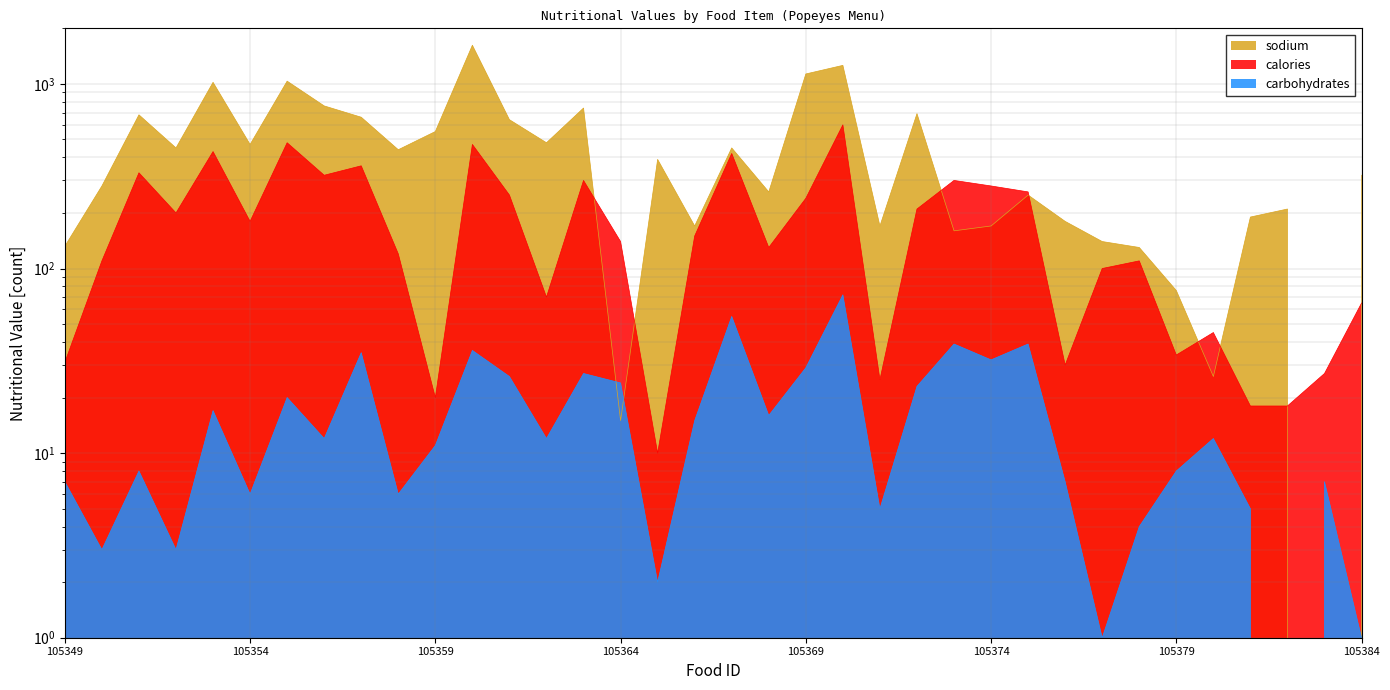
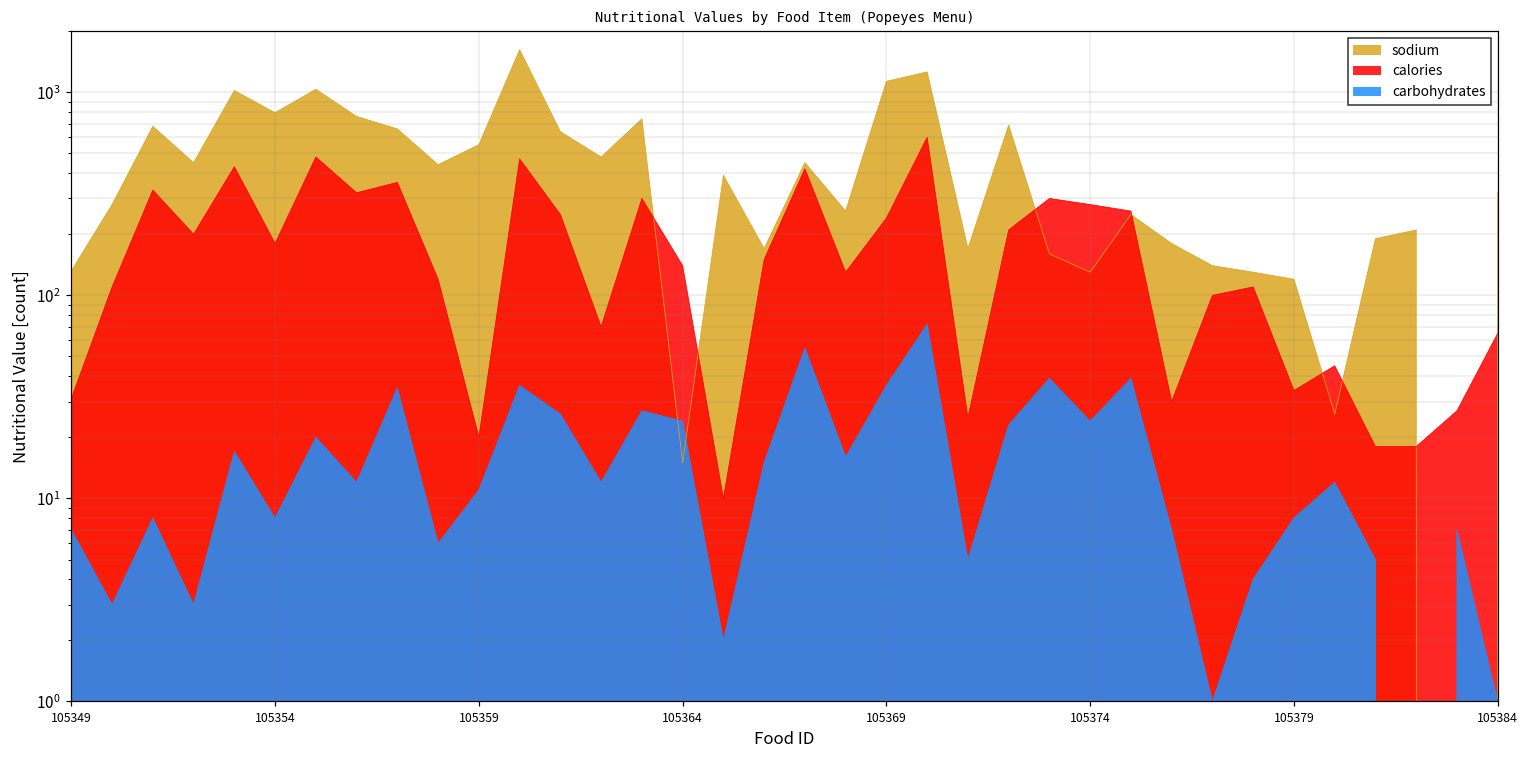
  {
    "sodium": {
      "105349": 130,
-     "105354": 470,
+     "105354": 790,
      "105359": 550,
      "105364": 15,
      "105369": 1100,
-     "105374": 170,
-     "105379": 76,
+     "105374": 130,
+     "105379": 120,
      "105384": 320
    },
    "calories": {
      "105349": 31,
      "105354": 180,
      "105359": 20,
      "105364": 140,
      "105369": 240,
      "105374": 280,
      "105379": 34,
      "105384": 65
    },
    "carbohydrates": {
      "105349": 7,
-     "105354": 6,
+     "105354": 8,
      "105359": 11,
      "105364": 24,
-     "105369": 29,
-     "105374": 32,
+     "105369": 36,
+     "105374": 24,
      "105379": 8,
      "105384": 1
    }
  }
